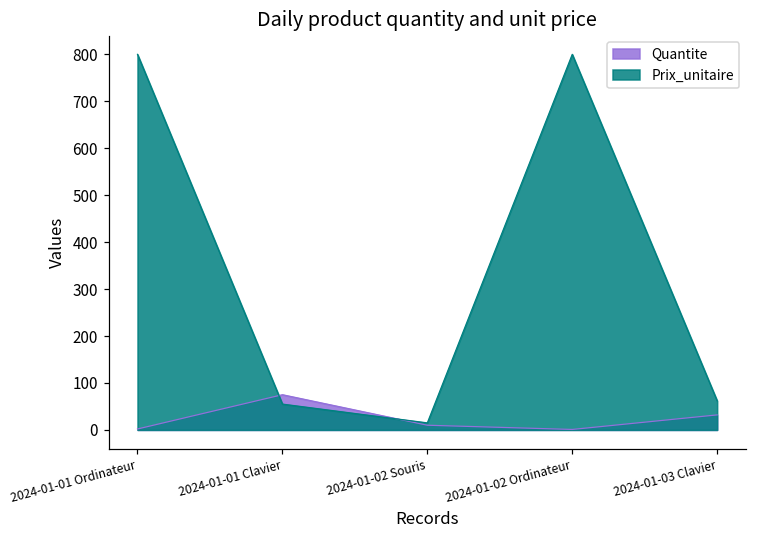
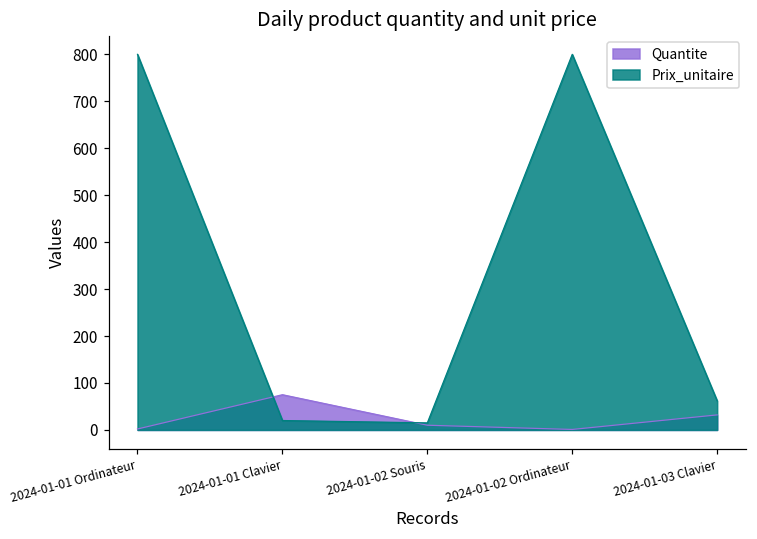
  {
    "Quantite": {
      "2024-01-01 Ordinateur": 0,
      "2024-01-01 Clavier": 80,
      "2024-01-02 Ordinateur": 0,
      "2024-01-03 Clavier": 30
    },
    "Prix_unitaire": {
      "2024-01-01 Ordinateur": 800,
-     "2024-01-01 Clavier": 60,
+     "2024-01-01 Clavier": 20,
      "2024-01-02 Ordinateur": 800,
      "2024-01-03 Clavier": 60
    }
  }
